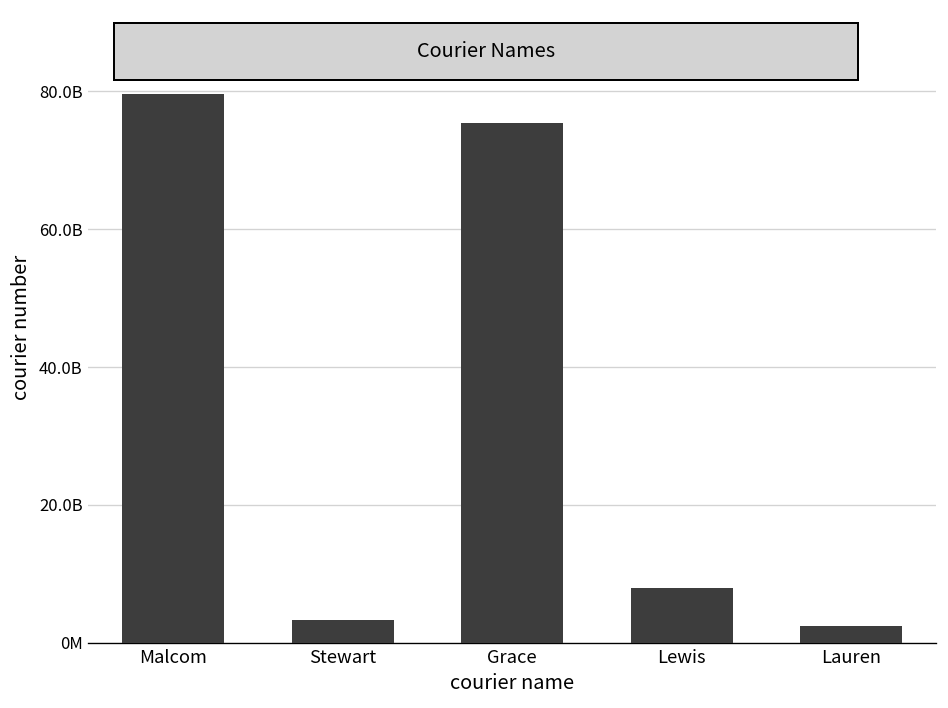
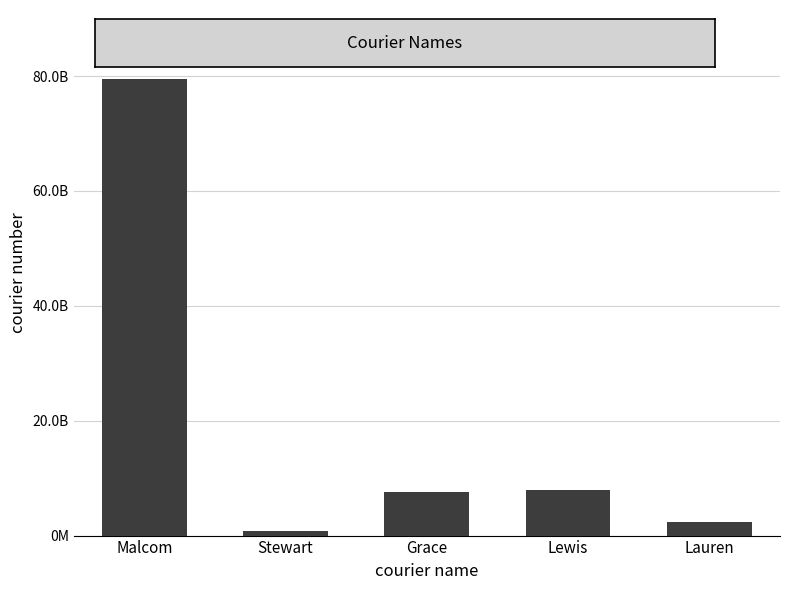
  {
    "Malcom": 80000000000,
-   "Stewart": 3000000000,
-   "Grace": 75000000000,
+   "Stewart": 1000000000,
+   "Grace": 8000000000,
    "Lewis": 8000000000,
    "Lauren": 2000000000
  }
